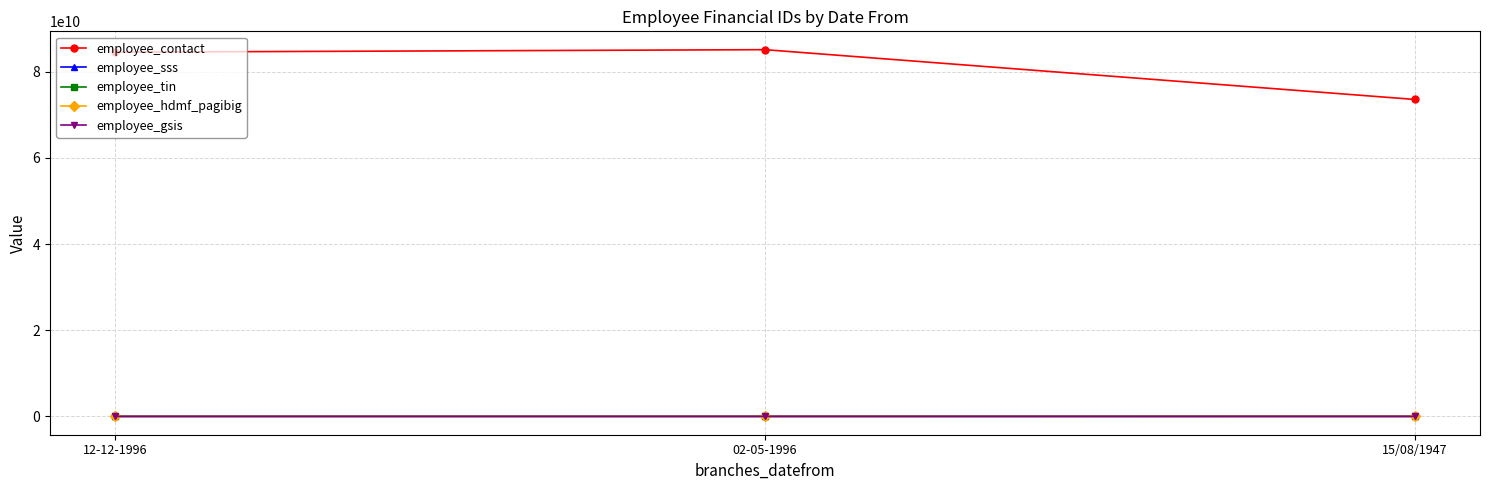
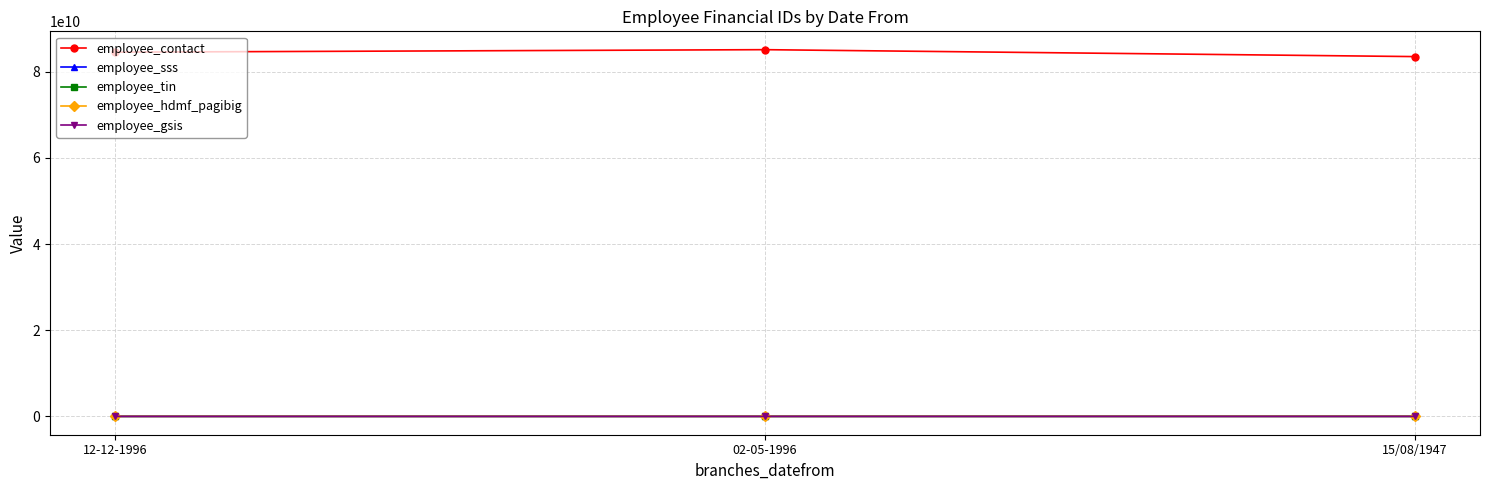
  {
    "employee_contact": {
      "02-05-1996": 85000000000,
-     "15/08/1947": 74000000000
+     "15/08/1947": 84000000000
    },
    "employee_gsis": {
      "12-12-1996": 0,
      "02-05-1996": 0,
      "15/08/1947": 0
    }
  }
